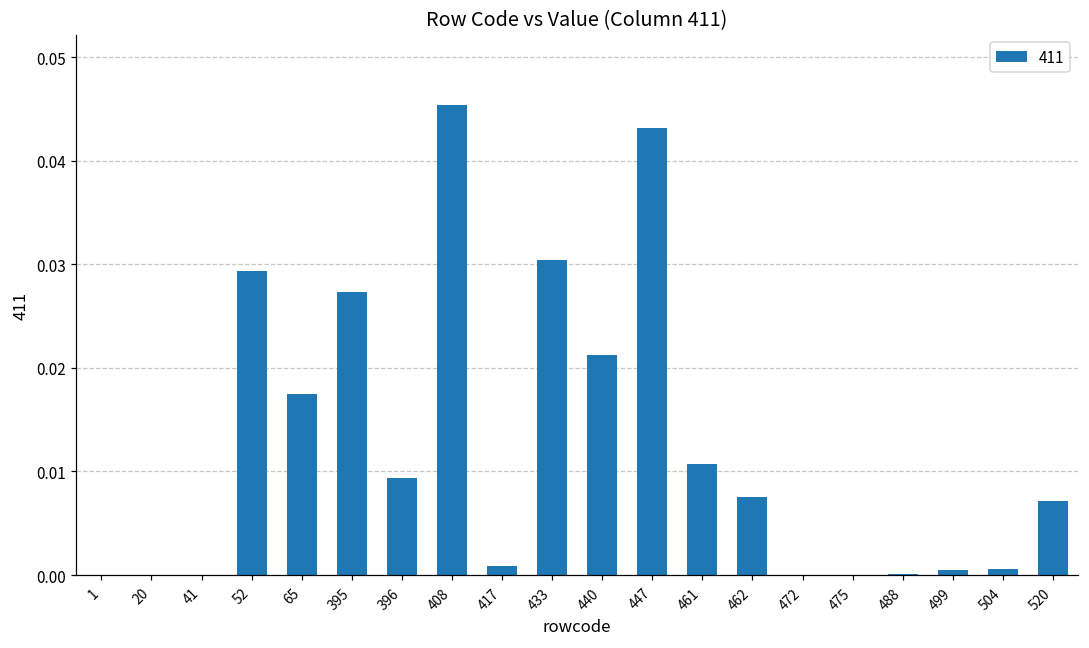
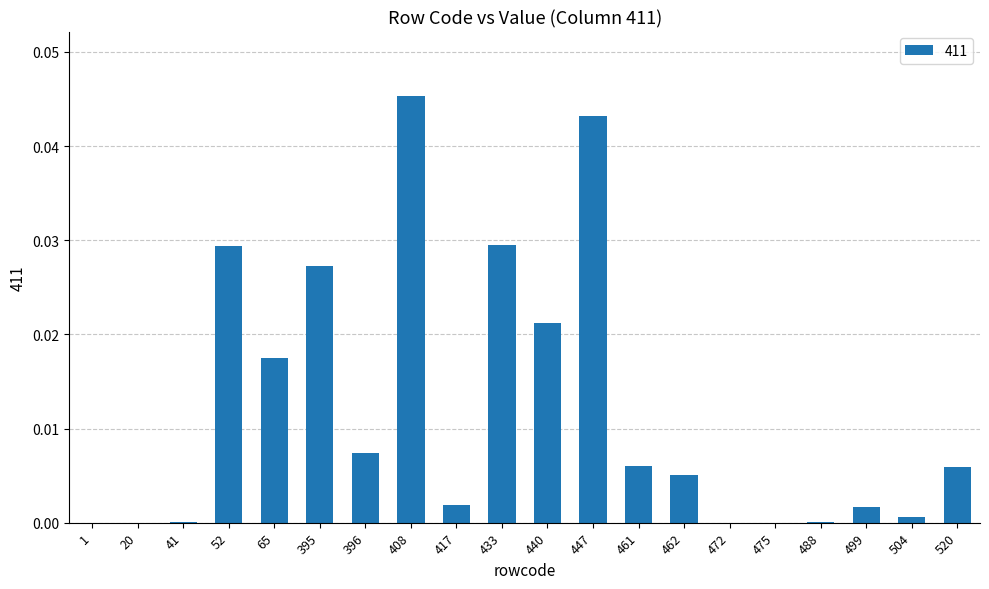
  {
    "52": 0.029,
    "65": 0.018,
    "395": 0.027,
-   "396": 0.009,
+   "396": 0.007,
    "408": 0.045,
-   "417": 0.001,
-   "433": 0.0304,
+   "417": 0.002,
+   "433": 0.0295,
    "440": 0.021,
    "447": 0.043,
-   "461": 0.011,
-   "462": 0.008,
+   "461": 0.006,
+   "462": 0.005,
    "472": 0.000,
    "475": 0.000,
-   "499": 0.000,
+   "499": 0.002,
    "504": 0.001,
-   "520": 0.007
+   "520": 0.006
  }
